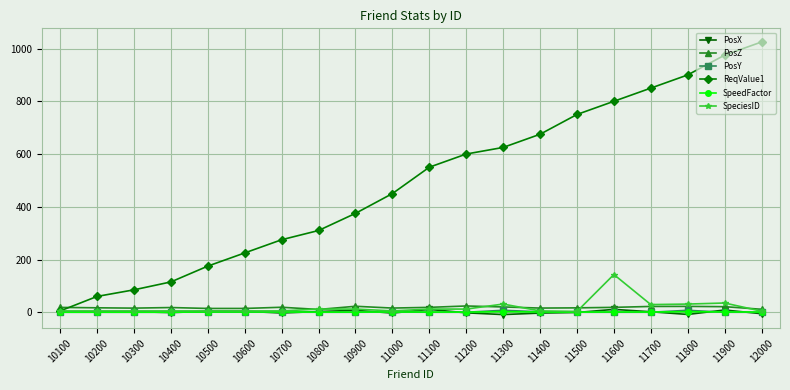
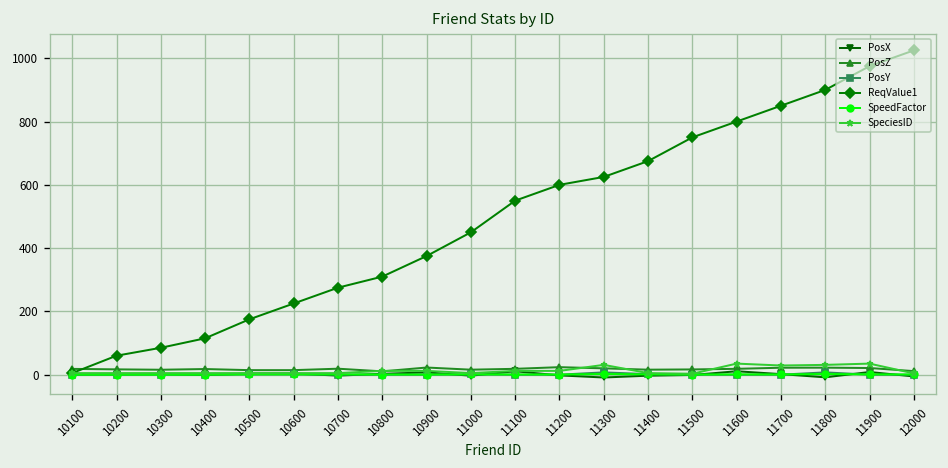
  {
    "SpeciesID": {
      "11200": 10,
      "11300": 30,
-     "11600": 140,
+     "11600": 40,
      "11900": 40
    }
  }
